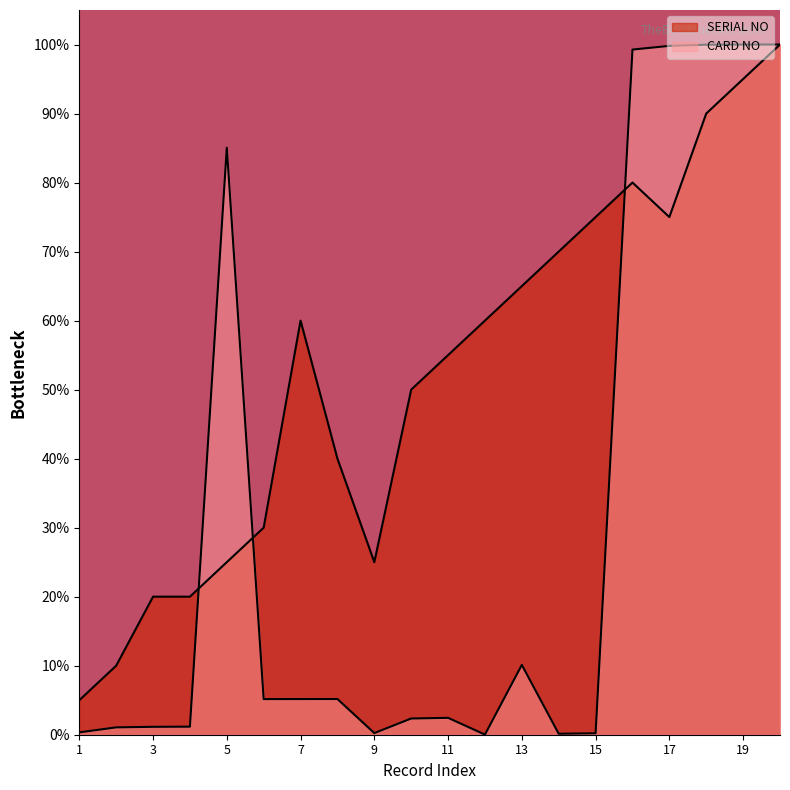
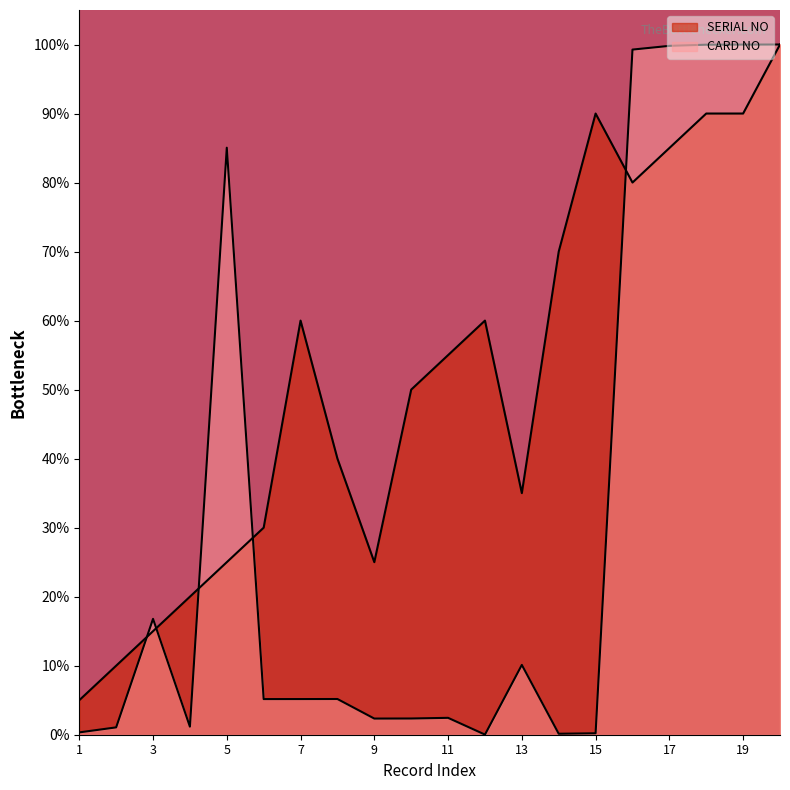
  {
    "SERIAL NO": {
      "1": "5%",
-     "3": "20%",
+     "3": "15%",
      "5": "25%",
      "7": "60%",
      "9": "25%",
      "11": "55%",
-     "13": "65%",
-     "15": "75%",
-     "17": "75%",
-     "19": "95%"
+     "13": "35%",
+     "15": "90%",
+     "17": "85%",
+     "19": "90%"
    },
    "CARD NO": {
      "1": "0%",
-     "3": "1%",
+     "3": "17%",
      "5": "85%",
      "7": "5%",
-     "9": "0%",
+     "9": "2%",
      "11": "2%",
      "13": "10%",
      "15": "0%"
    }
  }
